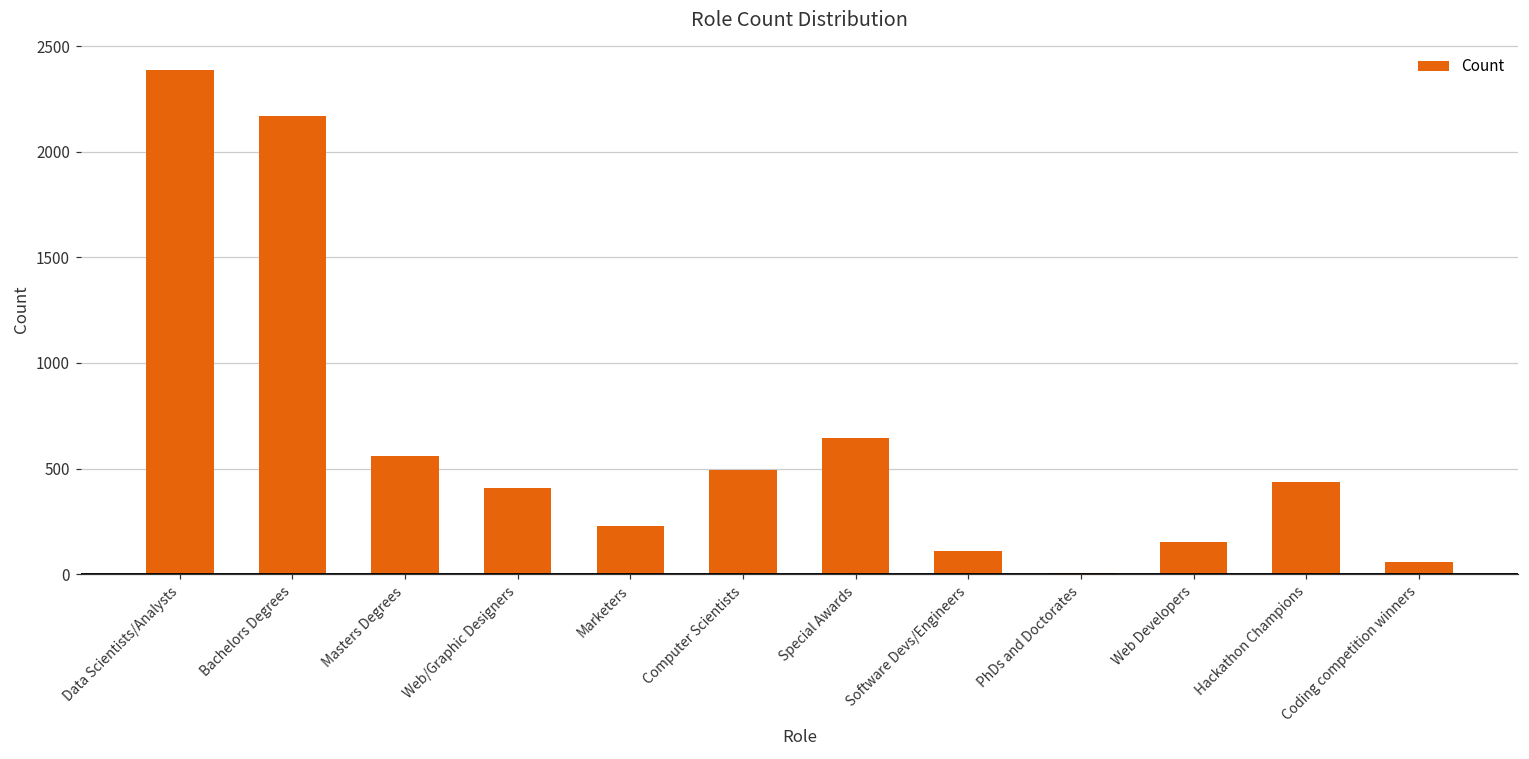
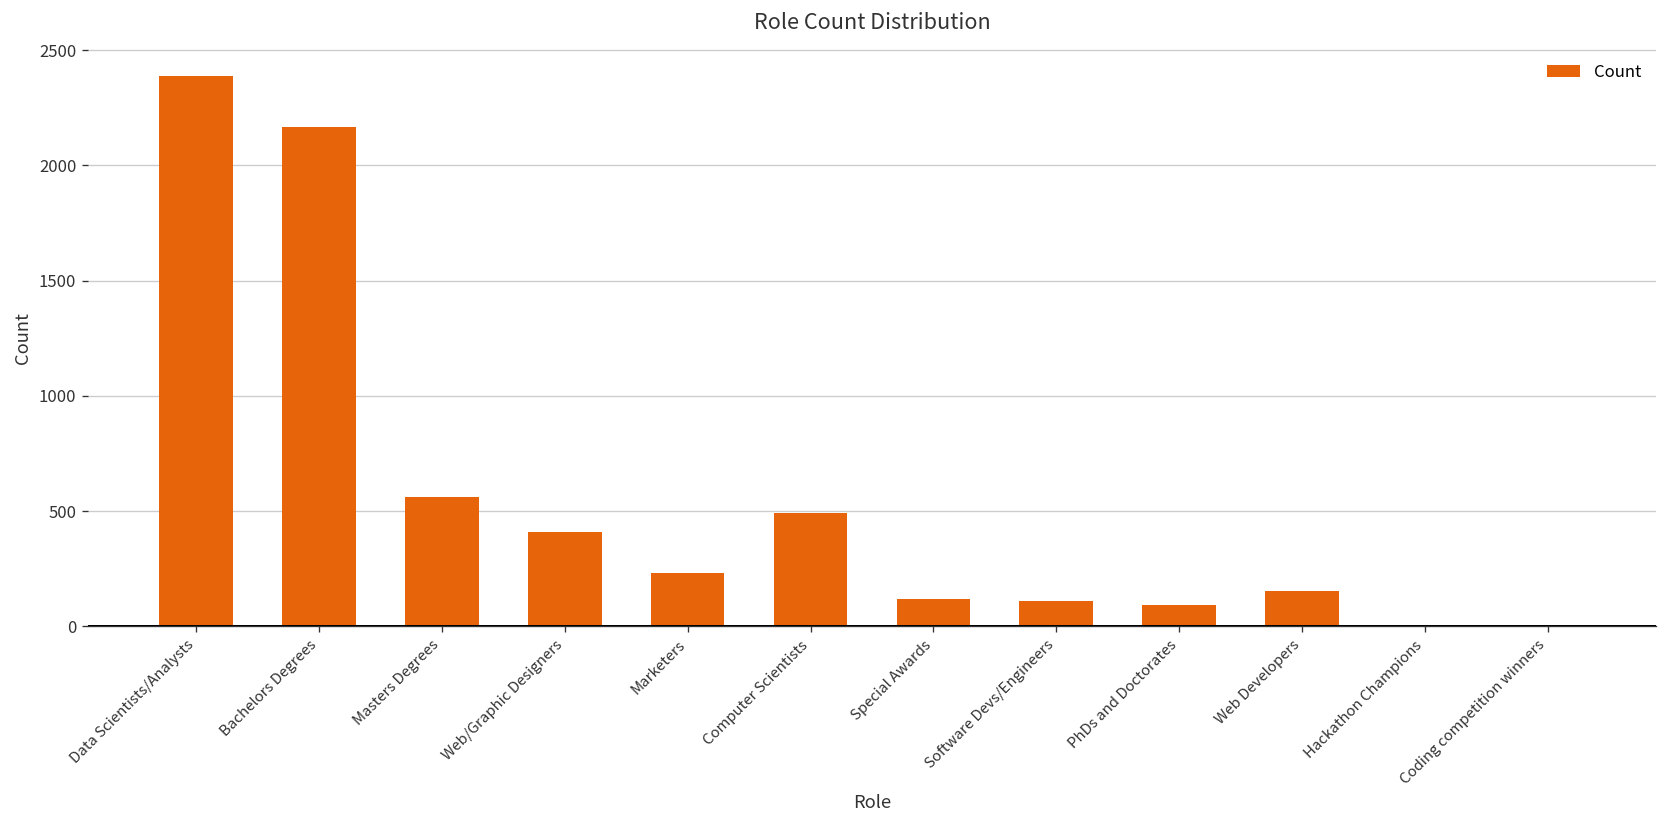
  {
    "Data Scientists/Analysts": 2390,
    "Bachelors Degrees": 2170,
    "Masters Degrees": 560,
    "Web/Graphic Designers": 410,
    "Marketers": 230,
    "Computer Scientists": 490,
-   "Special Awards": 650,
+   "Special Awards": 120,
    "Software Devs/Engineers": 110,
-   "PhDs and Doctorates": 10,
+   "PhDs and Doctorates": 90,
    "Web Developers": 150,
-   "Hackathon Champions": 440,
-   "Coding competition winners": 60
+   "Hackathon Champions": 0,
+   "Coding competition winners": 0
  }
